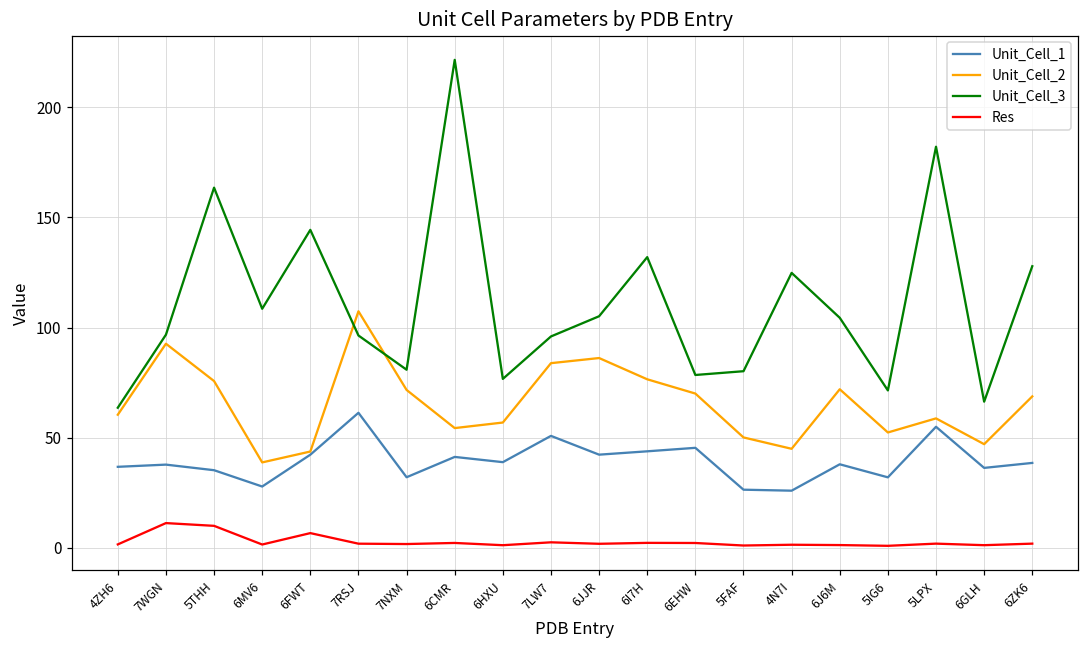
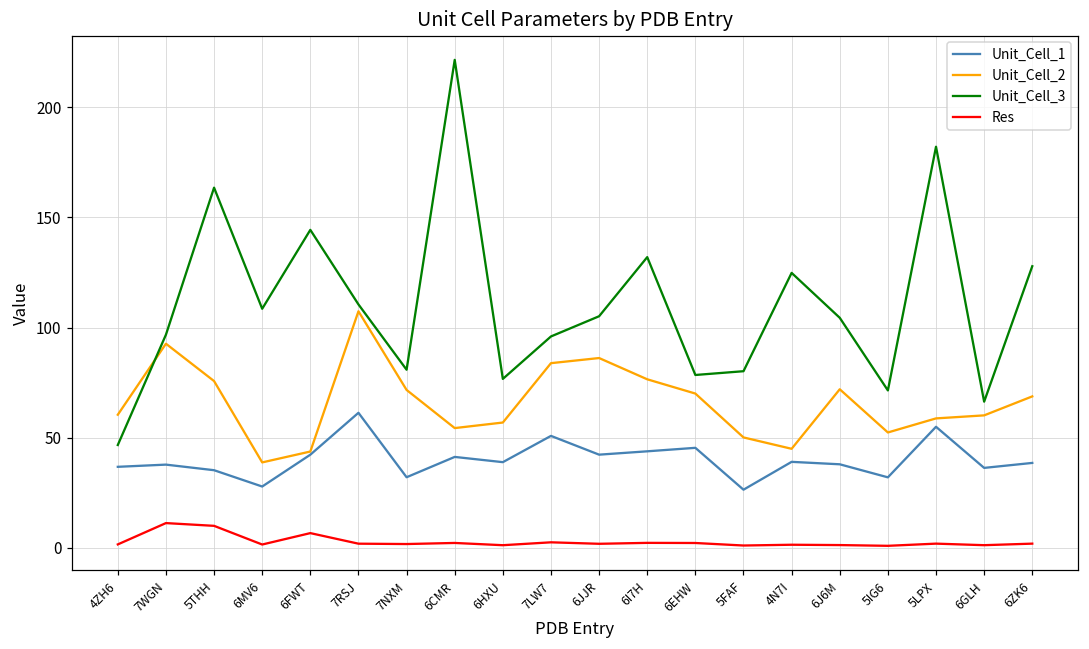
  {
    "Unit_Cell_1": {
      "4ZH6": 37,
      "7WGN": 38,
      "5THH": 35,
      "6MV6": 28,
      "6FWT": 42,
      "7RSJ": 61,
      "7NXM": 32,
      "6CMR": 41,
      "6HXU": 39,
      "7LW7": 51,
      "6JJR": 42,
      "6I7H": 44,
      "6EHW": 45,
      "5FAF": 26,
-     "4N7I": 26,
+     "4N7I": 39,
      "6J6M": 38,
      "5IG6": 32,
      "5LPX": 55,
      "6GLH": 36,
      "6ZK6": 39
    },
    "Unit_Cell_2": {
      "4ZH6": 60,
      "7WGN": 93,
      "5THH": 76,
      "6MV6": 39,
      "6FWT": 44,
      "7RSJ": 107,
      "7NXM": 72,
      "6CMR": 54,
      "6HXU": 57,
      "7LW7": 84,
      "6JJR": 86,
      "6I7H": 77,
      "6EHW": 70,
      "5FAF": 50,
      "4N7I": 45,
      "6J6M": 72,
      "5IG6": 52,
      "5LPX": 59,
-     "6GLH": 47,
+     "6GLH": 60,
      "6ZK6": 69
    },
    "Unit_Cell_3": {
-     "4ZH6": 64,
+     "4ZH6": 47,
      "7WGN": 97,
      "5THH": 164,
      "6MV6": 109,
      "6FWT": 144,
-     "7RSJ": 96,
+     "7RSJ": 111,
      "7NXM": 81,
      "6CMR": 222,
      "6HXU": 77,
      "7LW7": 96,
      "6JJR": 105,
      "6I7H": 132,
      "6EHW": 78,
      "5FAF": 80,
      "4N7I": 125,
      "6J6M": 104,
      "5IG6": 71,
      "5LPX": 182,
      "6GLH": 66,
      "6ZK6": 128
    },
    "Res": {
      "4ZH6": 2,
      "7WGN": 11,
      "5THH": 10,
      "6MV6": 2,
      "6FWT": 7,
      "7RSJ": 2,
      "7NXM": 2,
      "6CMR": 2,
      "6HXU": 1,
      "7LW7": 3,
      "6JJR": 2,
      "6I7H": 2,
      "6EHW": 2,
      "5FAF": 1,
      "4N7I": 1,
      "6J6M": 1,
      "5IG6": 1,
      "5LPX": 2,
      "6GLH": 1,
      "6ZK6": 2
    }
  }
